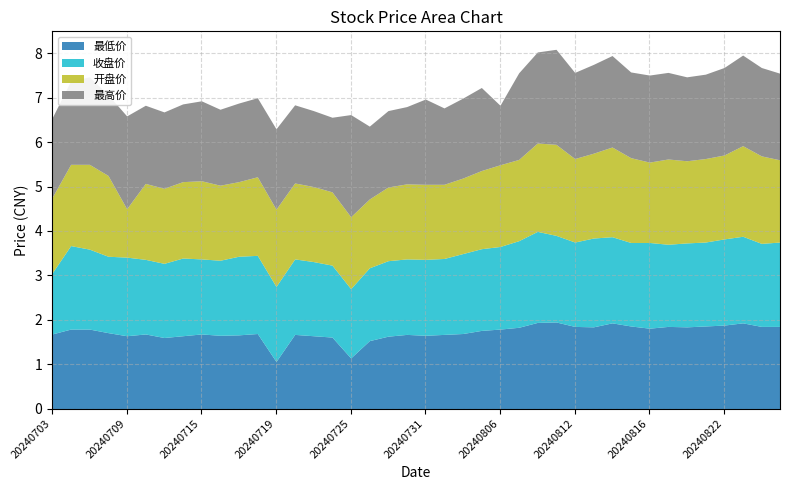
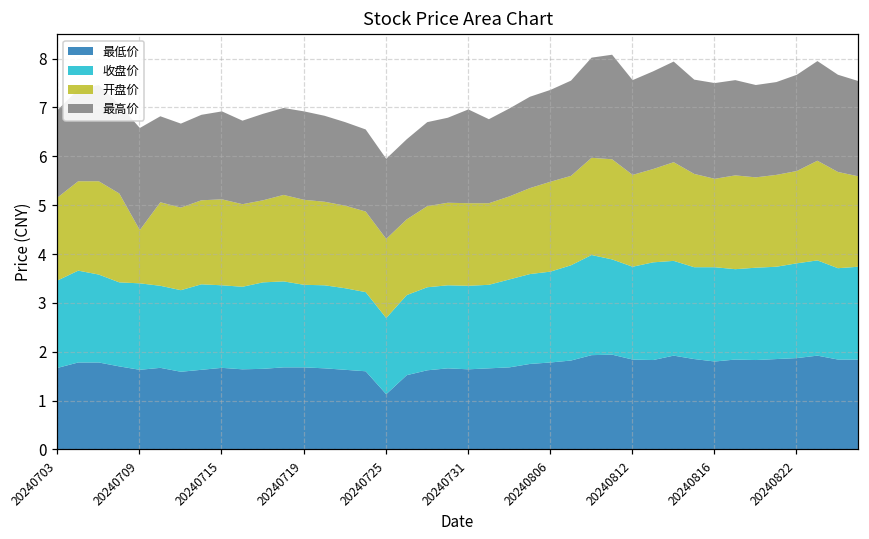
  {
    "最低价": {
      "20240703": 1.7,
      "20240709": 1.6,
      "20240715": 1.7,
-     "20240719": 1.1,
+     "20240719": 1.7,
      "20240725": 1.1,
      "20240731": 1.7,
      "20240806": 1.8,
      "20240812": 1.9,
      "20240816": 1.8,
      "20240822": 1.9
    },
    "收盘价": {
-     "20240703": 1.4,
+     "20240703": 1.8,
      "20240709": 1.8,
      "20240715": 1.7,
      "20240719": 1.7,
      "20240725": 1.6,
      "20240731": 1.7,
      "20240806": 1.9,
      "20240812": 1.9,
      "20240816": 1.9,
      "20240822": 1.9
    },
    "开盘价": {
      "20240703": 1.7,
      "20240709": 1.1,
      "20240715": 1.8,
      "20240719": 1.7,
      "20240725": 1.6,
      "20240731": 1.7,
      "20240806": 1.8,
      "20240812": 1.9,
      "20240816": 1.8,
      "20240822": 1.9
    },
    "最高价": {
      "20240703": 1.8,
      "20240709": 2.1,
      "20240715": 1.8,
      "20240719": 1.8,
-     "20240725": 2.3,
+     "20240725": 1.6,
      "20240731": 1.9,
-     "20240806": 1.3,
+     "20240806": 1.9,
      "20240812": 1.9,
      "20240816": 2.0,
      "20240822": 2.0
    }
  }
